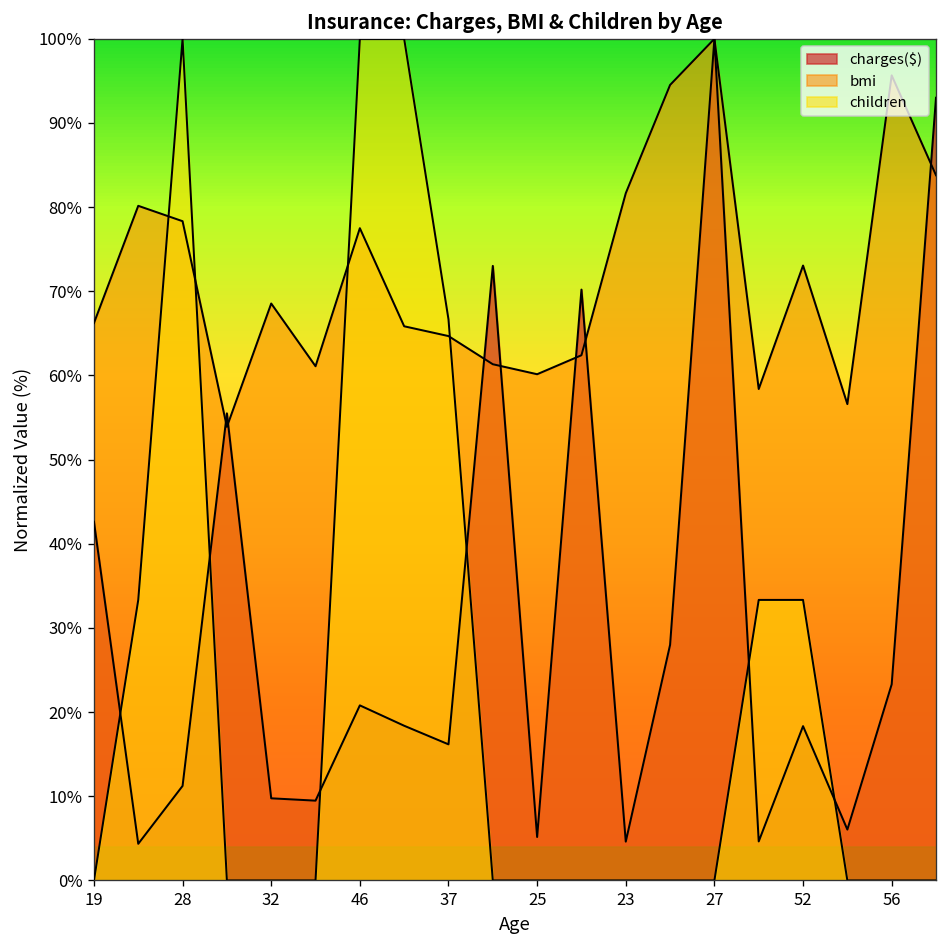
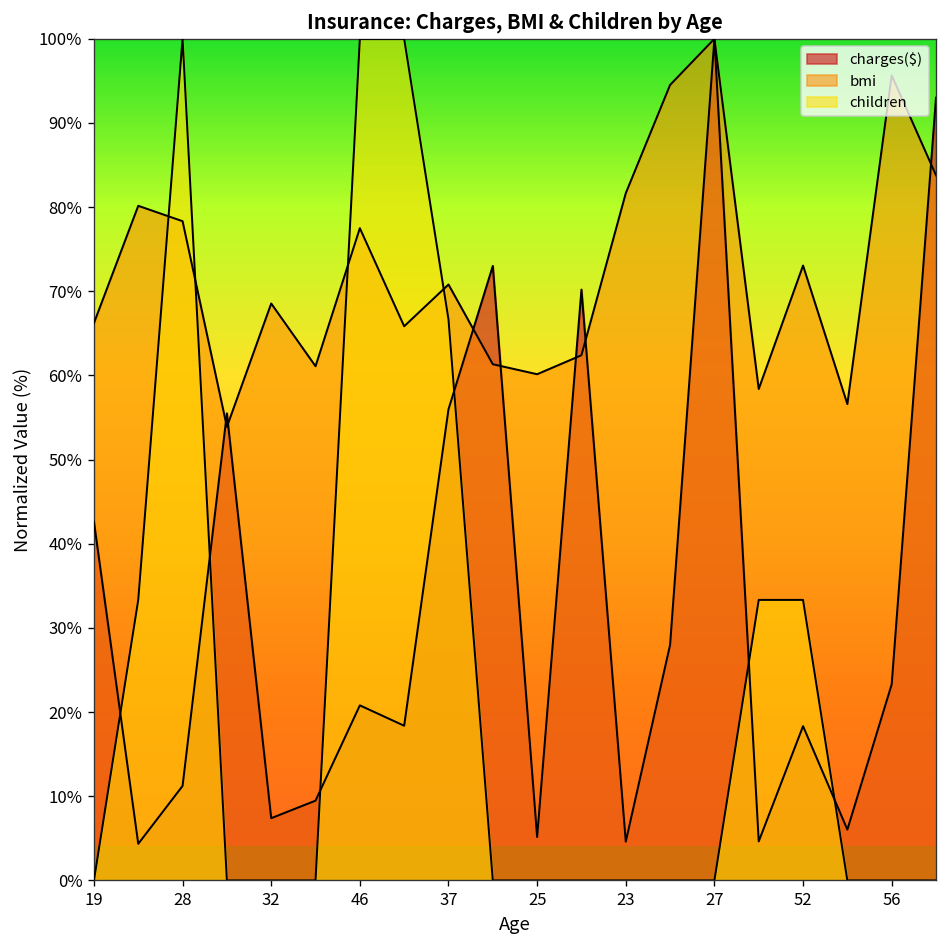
  {
    "charges($)": {
      "28": "11%",
-     "32": "10%",
+     "32": "7%",
      "46": "21%",
-     "37": "16%",
+     "37": "56%",
      "25": "5%",
      "23": "5%",
      "52": "18%",
      "56": "23%"
    },
    "bmi": {
      "28": "78%",
      "32": "69%",
      "46": "77%",
-     "37": "65%",
+     "37": "71%",
      "25": "60%",
      "23": "82%",
      "52": "73%"
    },
    "children": {
      "28": "100%",
      "46": "100%",
      "37": "67%",
      "52": "33%"
    }
  }
